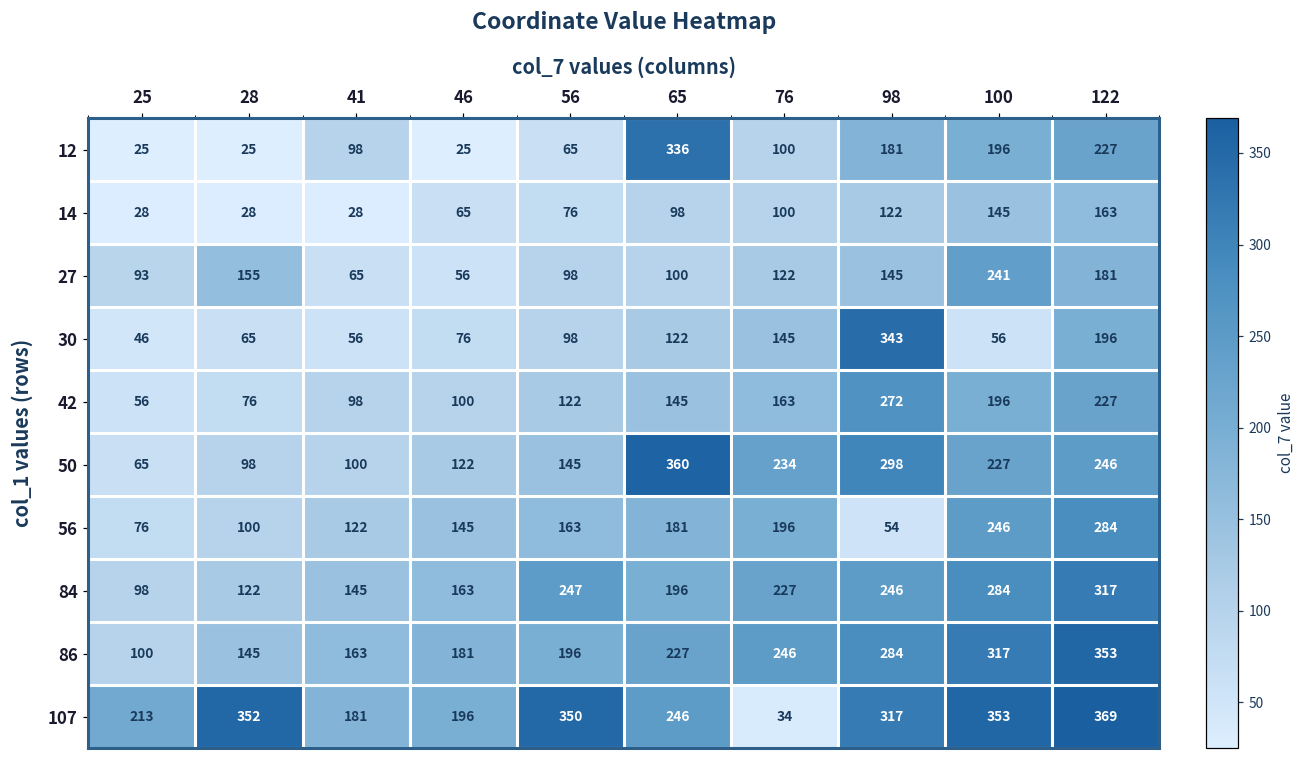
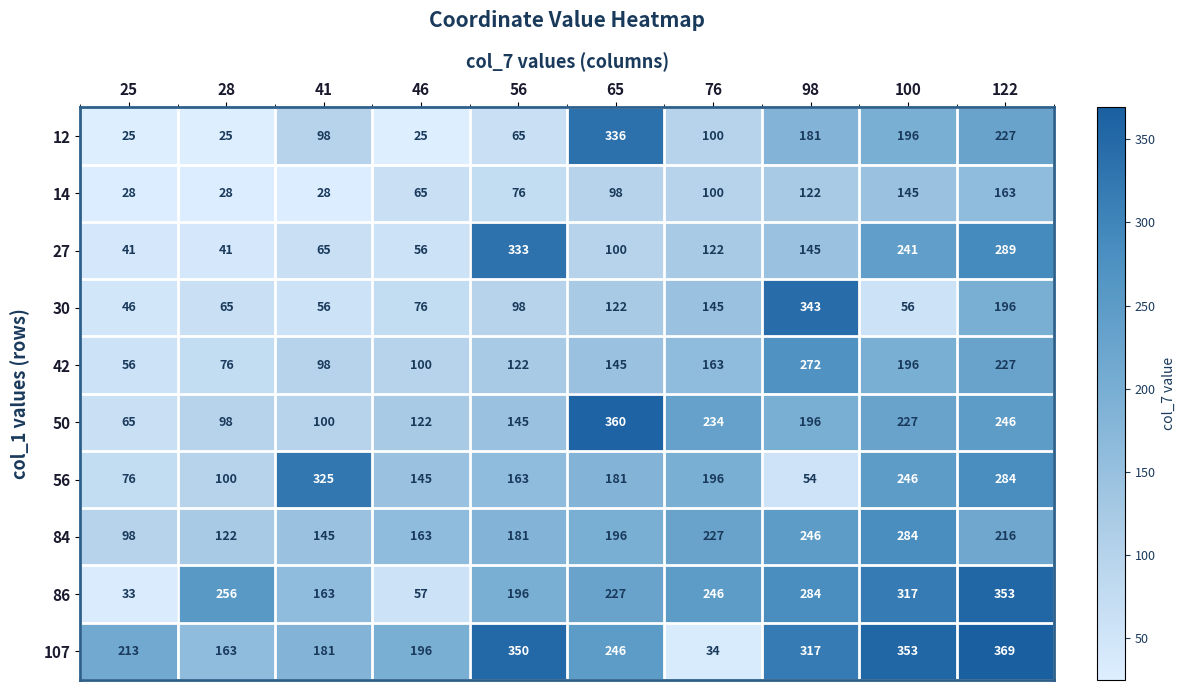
  {
    "12": {
      "25": 25,
      "28": 25,
      "41": 98,
      "46": 25,
      "56": 65,
      "65": 336,
      "76": 100,
      "98": 181,
      "100": 196,
      "122": 227
    },
    "14": {
      "25": 28,
      "28": 28,
      "41": 28,
      "46": 65,
      "56": 76,
      "65": 98,
      "76": 100,
      "98": 122,
      "100": 145,
      "122": 163
    },
    "27": {
-     "25": 93,
-     "28": 155,
+     "25": 41,
+     "28": 41,
      "41": 65,
      "46": 56,
-     "56": 98,
+     "56": 333,
      "65": 100,
      "76": 122,
      "98": 145,
      "100": 241,
-     "122": 181
+     "122": 289
    },
    "30": {
      "25": 46,
      "28": 65,
      "41": 56,
      "46": 76,
      "56": 98,
      "65": 122,
      "76": 145,
      "98": 343,
      "100": 56,
      "122": 196
    },
    "42": {
      "25": 56,
      "28": 76,
      "41": 98,
      "46": 100,
      "56": 122,
      "65": 145,
      "76": 163,
      "98": 272,
      "100": 196,
      "122": 227
    },
    "50": {
      "25": 65,
      "28": 98,
      "41": 100,
      "46": 122,
      "56": 145,
      "65": 360,
      "76": 234,
-     "98": 298,
+     "98": 196,
      "100": 227,
      "122": 246
    },
    "56": {
      "25": 76,
      "28": 100,
-     "41": 122,
+     "41": 325,
      "46": 145,
      "56": 163,
      "65": 181,
      "76": 196,
      "98": 54,
      "100": 246,
      "122": 284
    },
    "84": {
      "25": 98,
      "28": 122,
      "41": 145,
      "46": 163,
-     "56": 247,
+     "56": 181,
      "65": 196,
      "76": 227,
      "98": 246,
      "100": 284,
-     "122": 317
+     "122": 216
    },
    "86": {
-     "25": 100,
-     "28": 145,
+     "25": 33,
+     "28": 256,
      "41": 163,
-     "46": 181,
+     "46": 57,
      "56": 196,
      "65": 227,
      "76": 246,
      "98": 284,
      "100": 317,
      "122": 353
    },
    "107": {
      "25": 213,
-     "28": 352,
+     "28": 163,
      "41": 181,
      "46": 196,
      "56": 350,
      "65": 246,
      "76": 34,
      "98": 317,
      "100": 353,
      "122": 369
    }
  }
